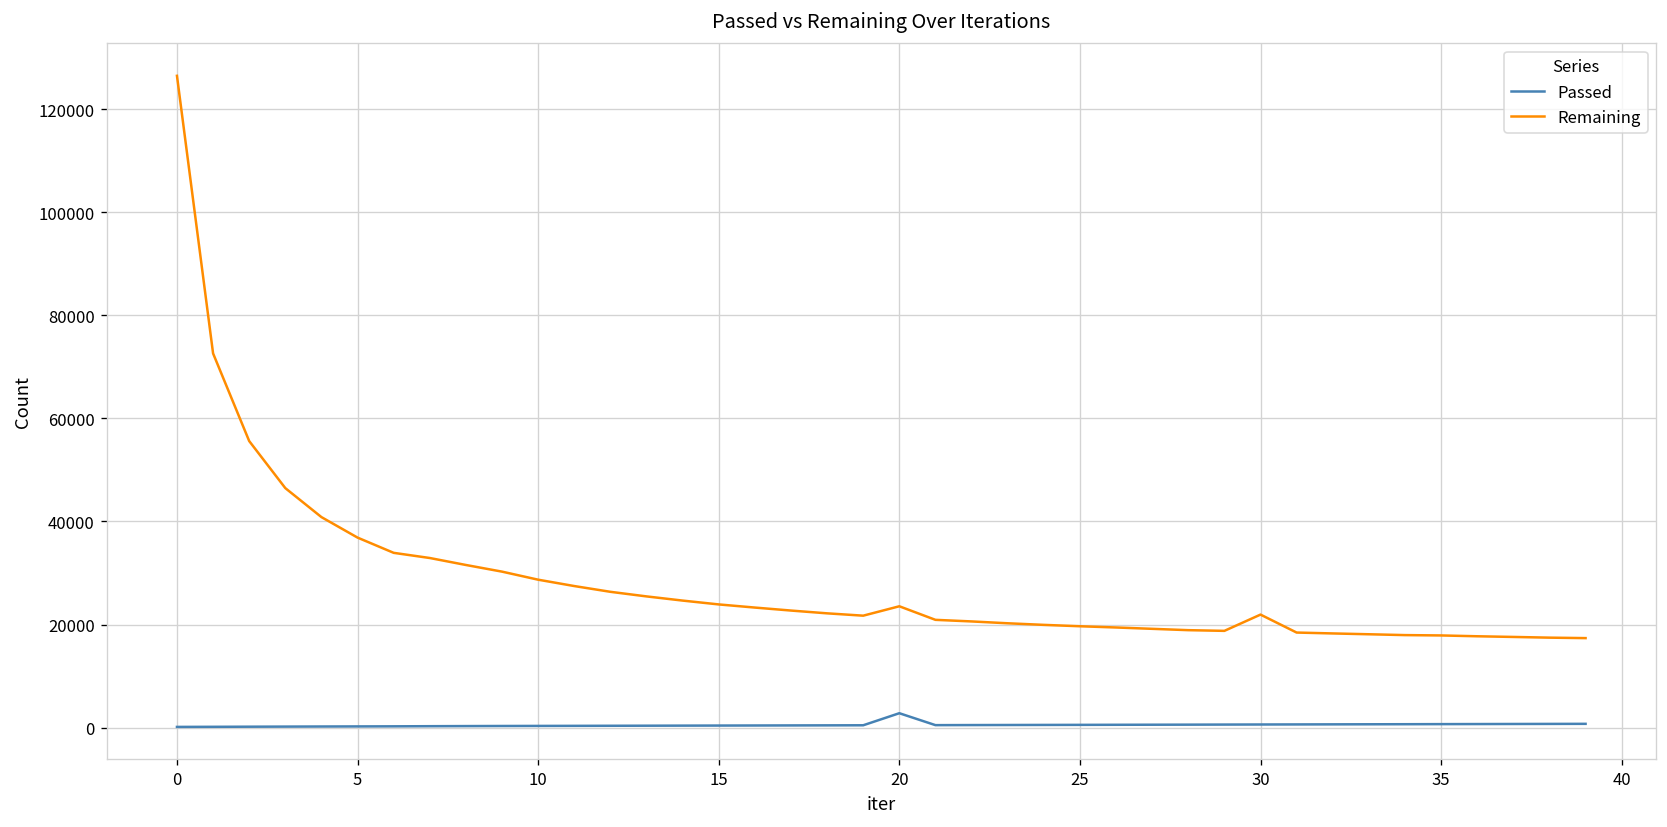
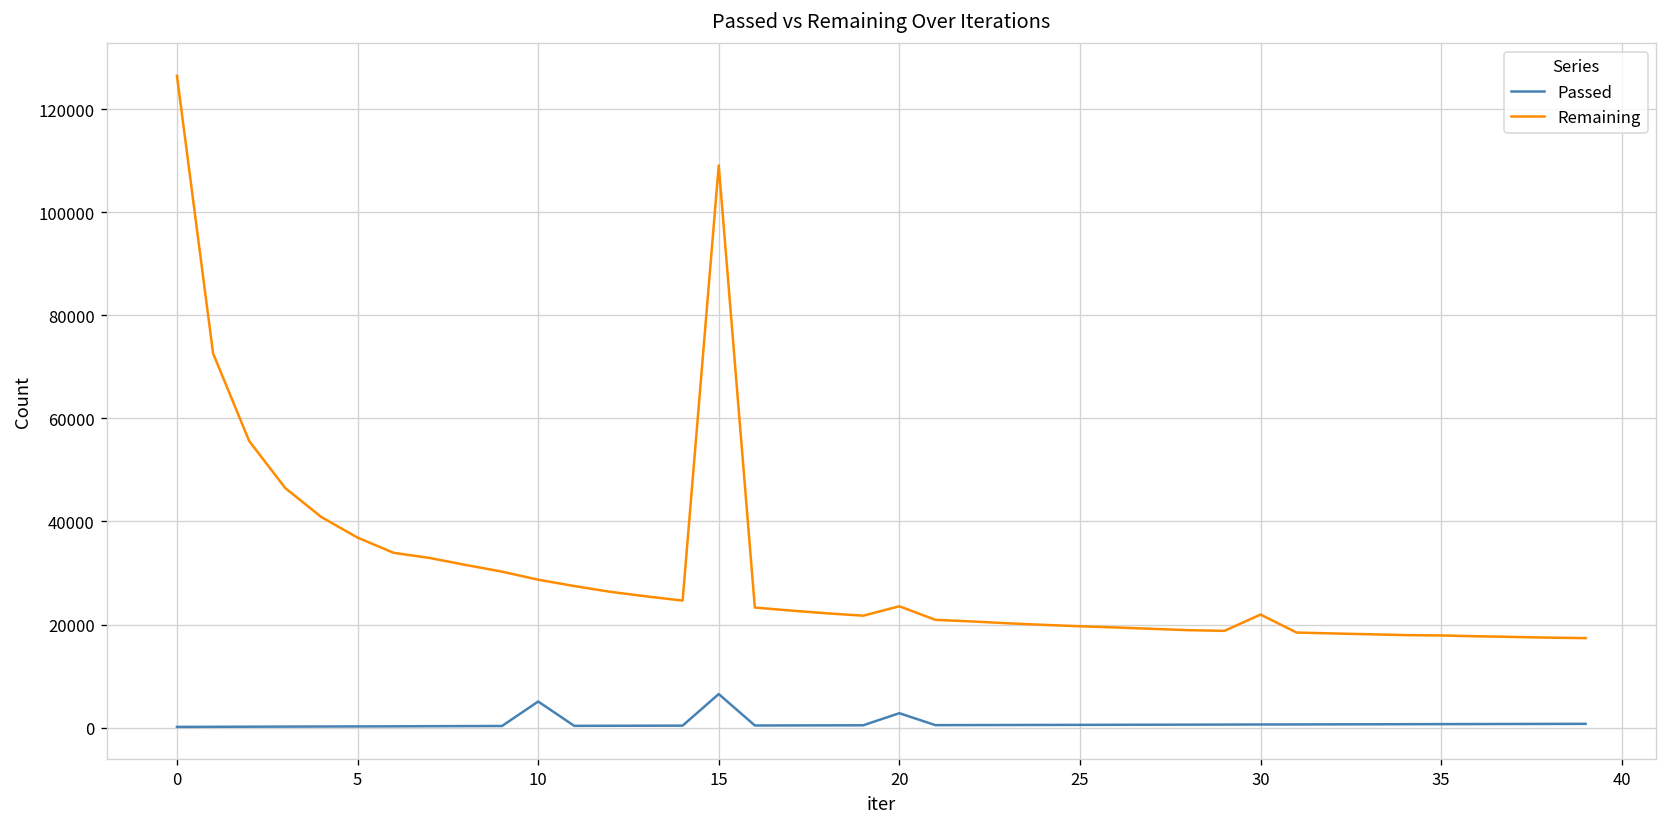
  {
    "Passed": {
      "0": 0,
      "5": 0,
-     "10": 0,
-     "15": 0,
+     "10": 5000,
+     "15": 7000,
      "20": 3000,
      "25": 1000,
      "30": 1000,
      "35": 1000
    },
    "Remaining": {
      "0": 127000,
      "5": 37000,
      "10": 29000,
-     "15": 24000,
+     "15": 109000,
      "20": 24000,
      "25": 20000,
      "30": 22000,
      "35": 18000
    }
  }
